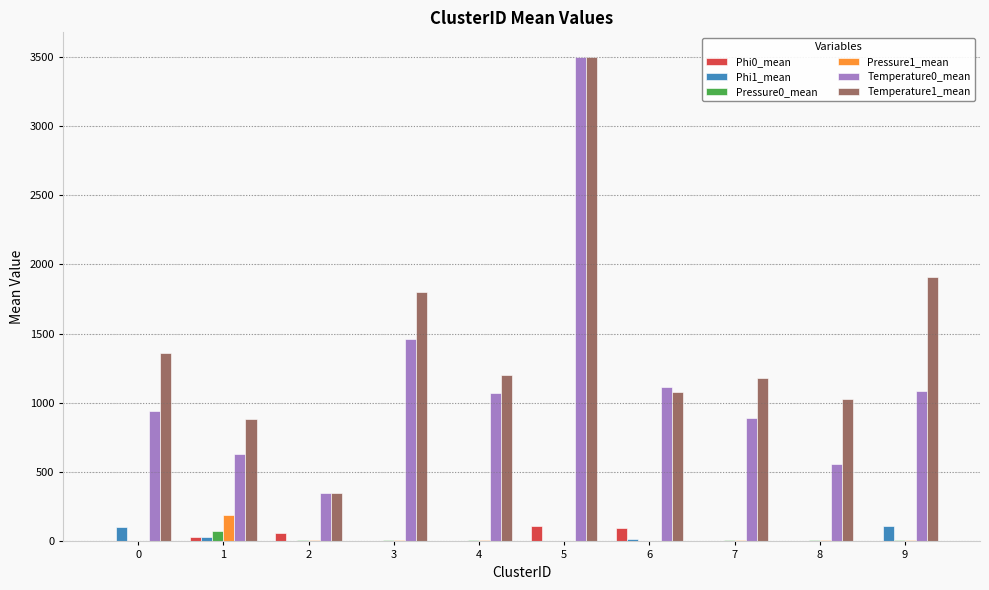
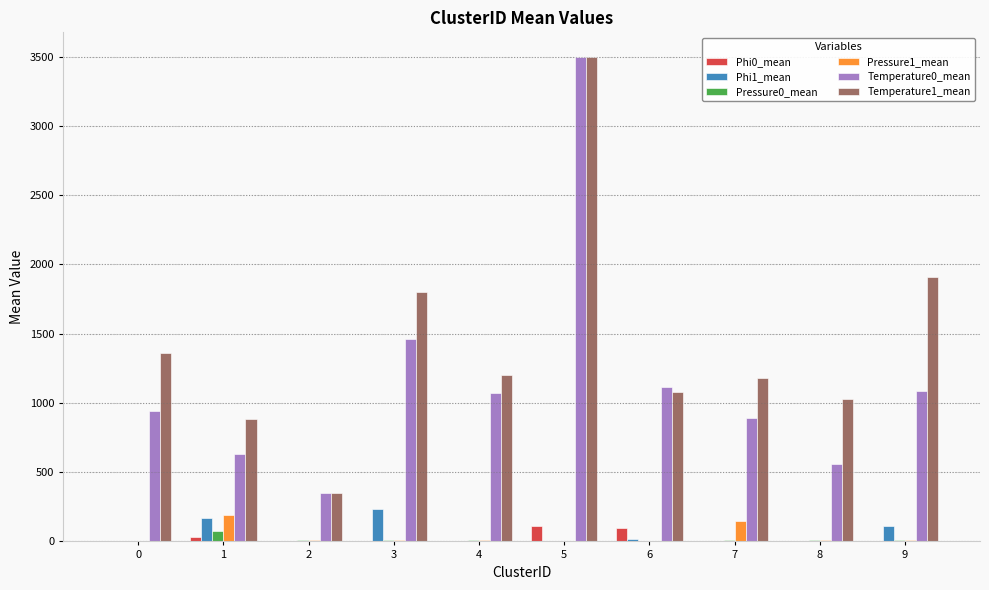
  {
    "Phi0_mean": {
      "1": 30,
-     "2": 60,
+     "2": 0,
      "5": 110,
      "6": 100
    },
    "Phi1_mean": {
-     "0": 110,
-     "1": 30,
-     "3": 0,
+     "0": 0,
+     "1": 170,
+     "3": 240,
      "6": 20,
      "9": 110
    },
    "Pressure0_mean": {
      "1": 70
    },
    "Pressure1_mean": {
      "1": 190,
-     "7": 10
+     "7": 150
    },
    "Temperature0_mean": {
      "0": 940,
      "1": 630,
      "2": 350,
      "3": 1460,
      "4": 1070,
      "5": 3500,
      "6": 1120,
      "7": 890,
      "8": 560,
      "9": 1090
    },
    "Temperature1_mean": {
      "0": 1360,
      "1": 880,
      "2": 350,
      "3": 1800,
      "4": 1200,
      "5": 3500,
      "6": 1080,
      "7": 1180,
      "8": 1030,
      "9": 1910
    }
  }
